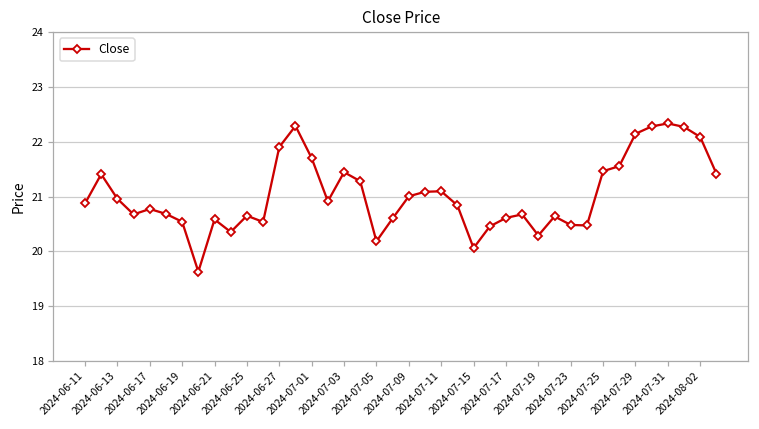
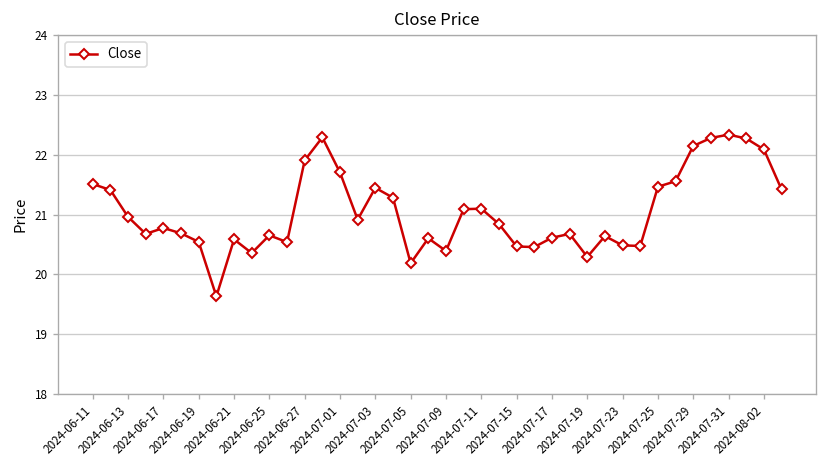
  {
-   "2024-06-11": 20.9,
+   "2024-06-11": 21.5,
    "2024-06-13": 21.0,
    "2024-06-17": 20.8,
    "2024-06-19": 20.5,
    "2024-06-21": 20.6,
    "2024-06-25": 20.7,
    "2024-06-27": 21.9,
    "2024-07-01": 21.7,
    "2024-07-03": 21.4,
    "2024-07-05": 20.2,
-   "2024-07-09": 21.0,
+   "2024-07-09": 20.4,
    "2024-07-11": 21.1,
-   "2024-07-15": 20.1,
+   "2024-07-15": 20.5,
    "2024-07-17": 20.6,
    "2024-07-19": 20.3,
    "2024-07-23": 20.5,
    "2024-07-25": 21.5,
    "2024-07-29": 22.1,
    "2024-07-31": 22.3,
    "2024-08-02": 22.1
  }
